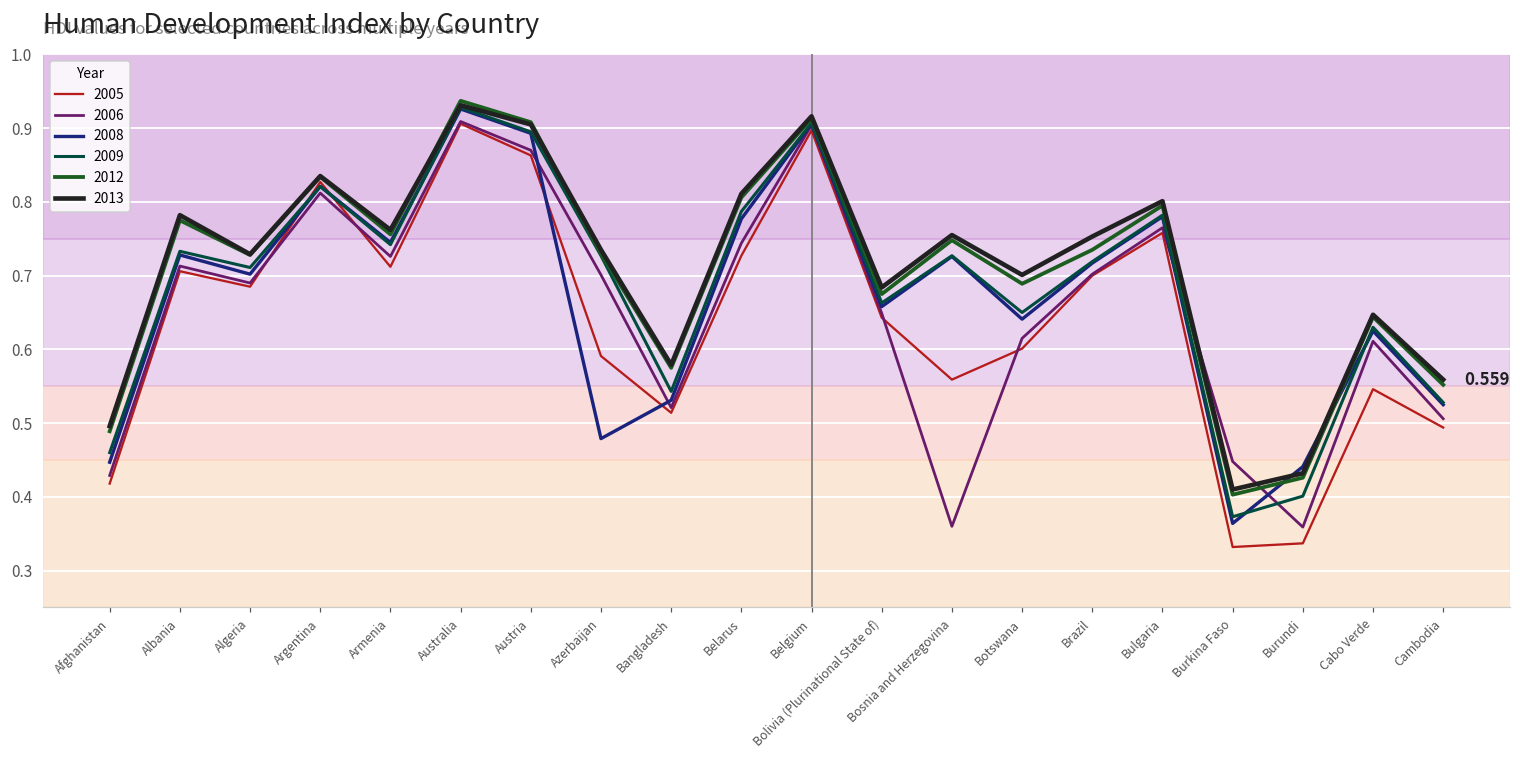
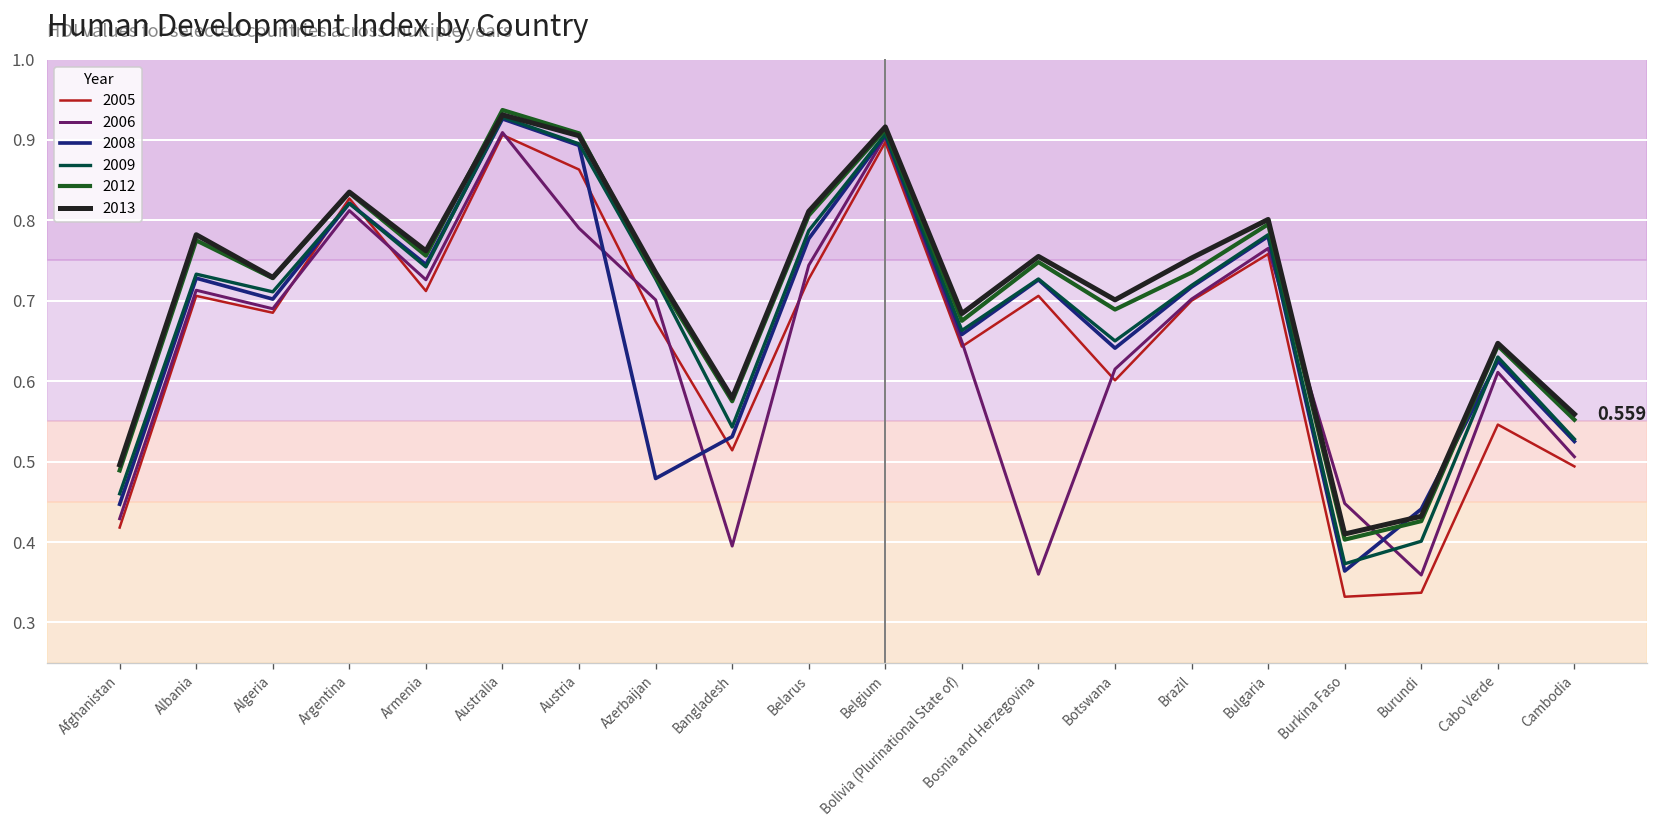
  {
    "2005": {
      "Afghanistan": 0.42,
      "Albania": 0.71,
      "Algeria": 0.69,
      "Argentina": 0.83,
      "Armenia": 0.71,
      "Austria": 0.86,
-     "Azerbaijan": 0.59,
+     "Azerbaijan": 0.67,
      "Bangladesh": 0.51,
      "Belarus": 0.73,
      "Belgium": 0.90,
      "Bolivia (Plurinational State of)": 0.64,
-     "Bosnia and Herzegovina": 0.56,
+     "Bosnia and Herzegovina": 0.71,
      "Botswana": 0.60,
      "Bulgaria": 0.76,
      "Burkina Faso": 0.33,
      "Burundi": 0.34,
      "Cabo Verde": 0.55,
      "Cambodia": 0.49
    },
    "2006": {
      "Afghanistan": 0.43,
      "Albania": 0.71,
      "Algeria": 0.69,
      "Argentina": 0.81,
      "Armenia": 0.73,
-     "Austria": 0.87,
+     "Austria": 0.79,
      "Azerbaijan": 0.70,
-     "Bangladesh": 0.52,
+     "Bangladesh": 0.40,
      "Belarus": 0.74,
      "Bolivia (Plurinational State of)": 0.65,
      "Bosnia and Herzegovina": 0.36,
      "Botswana": 0.62,
      "Bulgaria": 0.77,
      "Burkina Faso": 0.45,
      "Burundi": 0.36,
      "Cabo Verde": 0.61,
      "Cambodia": 0.51
    },
    "2008": {
      "Afghanistan": 0.45,
      "Albania": 0.73,
      "Algeria": 0.70,
      "Azerbaijan": 0.48,
      "Bangladesh": 0.53,
      "Belarus": 0.78,
      "Bolivia (Plurinational State of)": 0.66,
      "Botswana": 0.64,
      "Burkina Faso": 0.36,
      "Burundi": 0.44,
      "Cabo Verde": 0.63
    },
    "2013": {
      "Cambodia": 0.559
    }
  }
